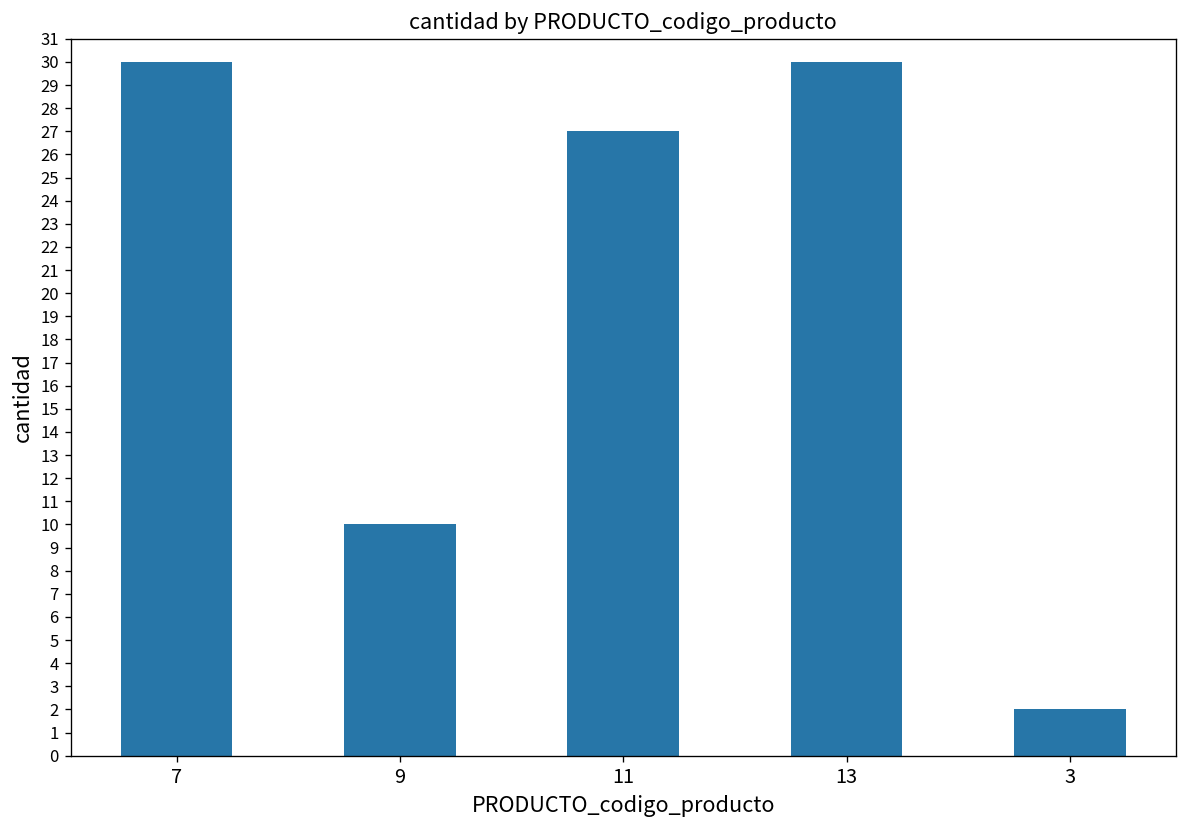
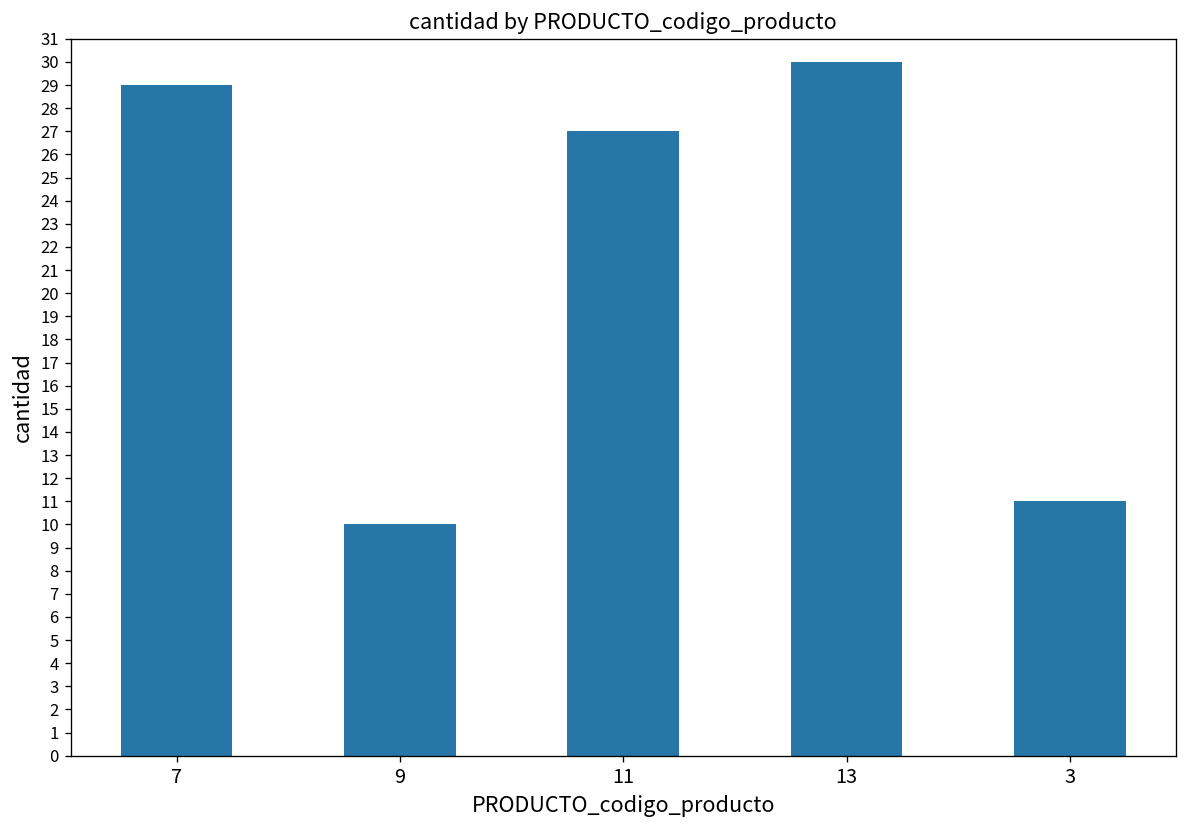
  {
-   "7": 30,
+   "7": 29,
    "9": 10,
    "11": 27,
    "13": 30,
-   "3": 2
+   "3": 11
  }
